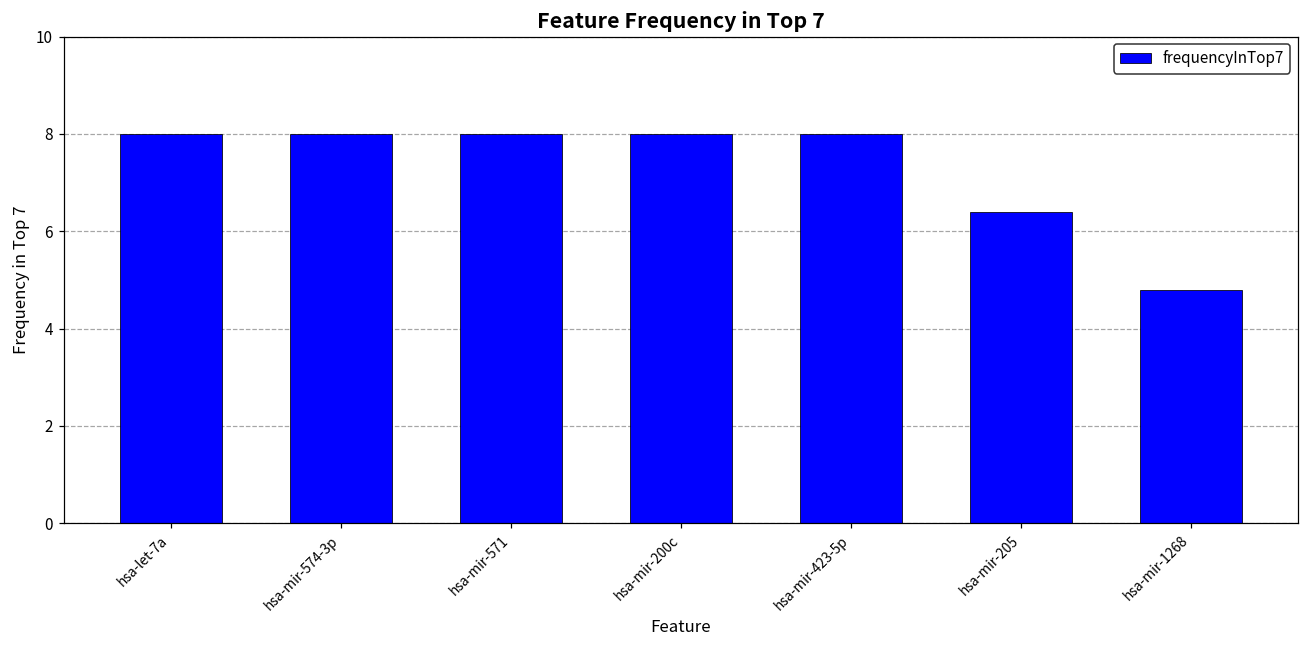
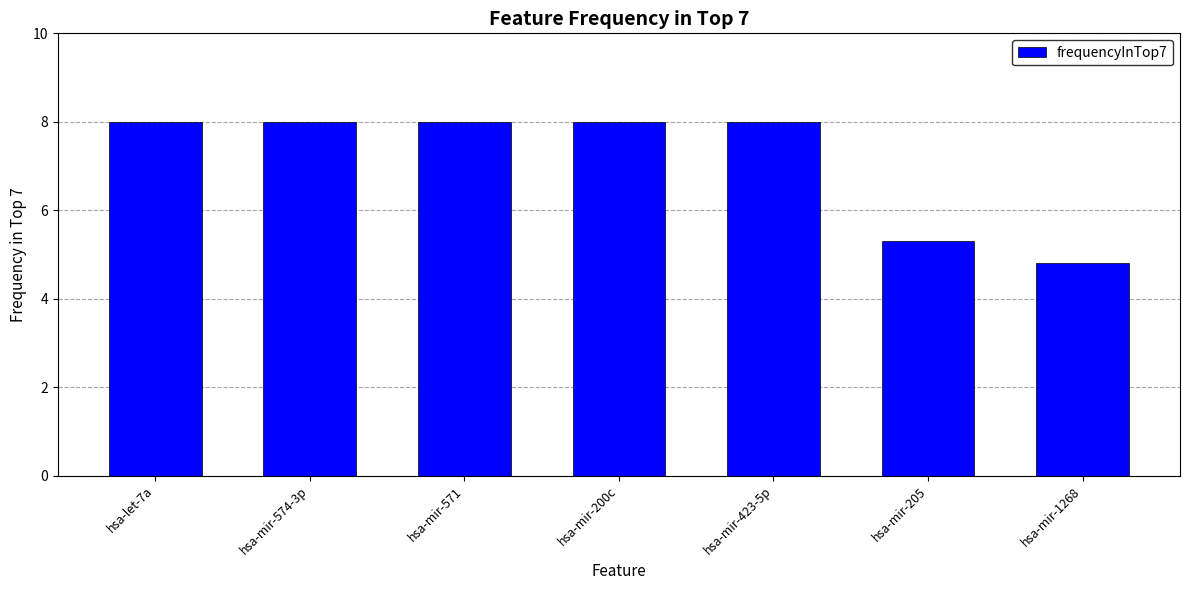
  {
    "hsa-let-7a": 8.0,
    "hsa-mir-574-3p": 8.0,
    "hsa-mir-571": 8.0,
    "hsa-mir-200c": 8.0,
    "hsa-mir-423-5p": 8.0,
-   "hsa-mir-205": 6.4,
+   "hsa-mir-205": 5.3,
    "hsa-mir-1268": 4.8
  }
